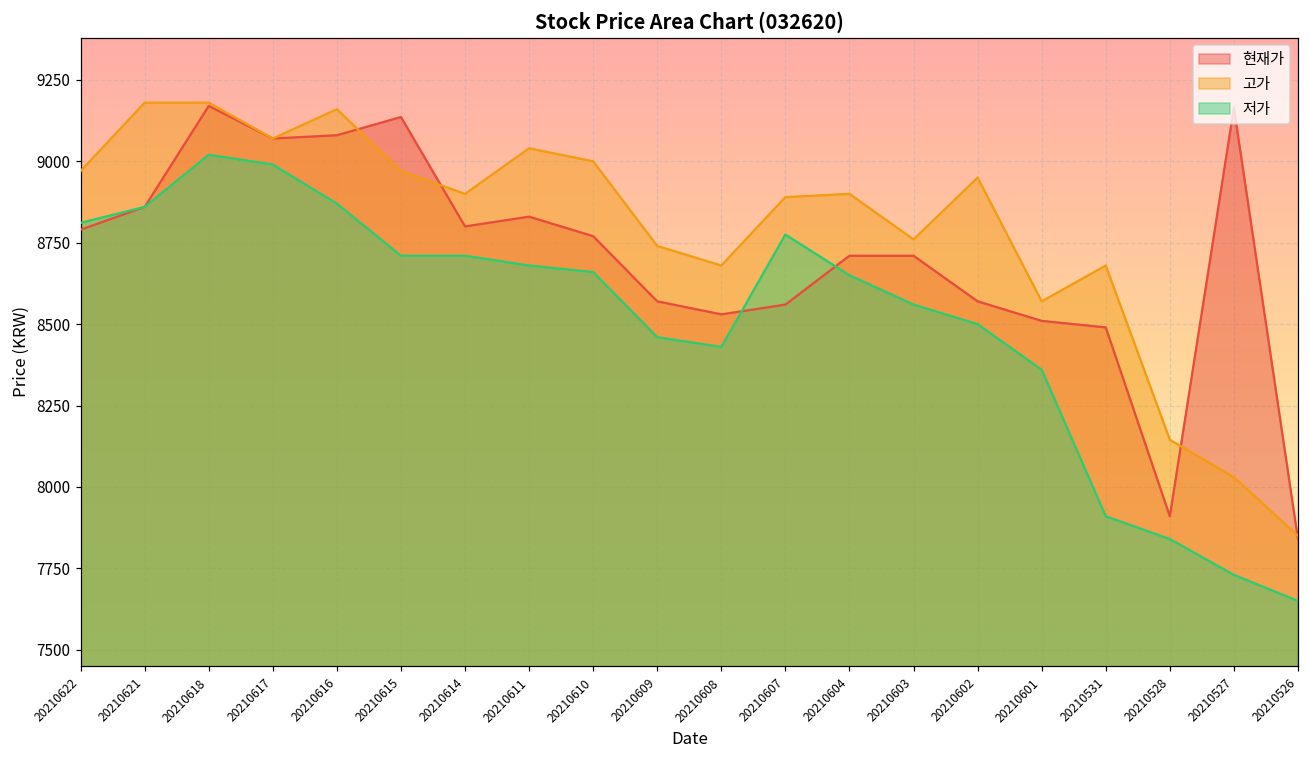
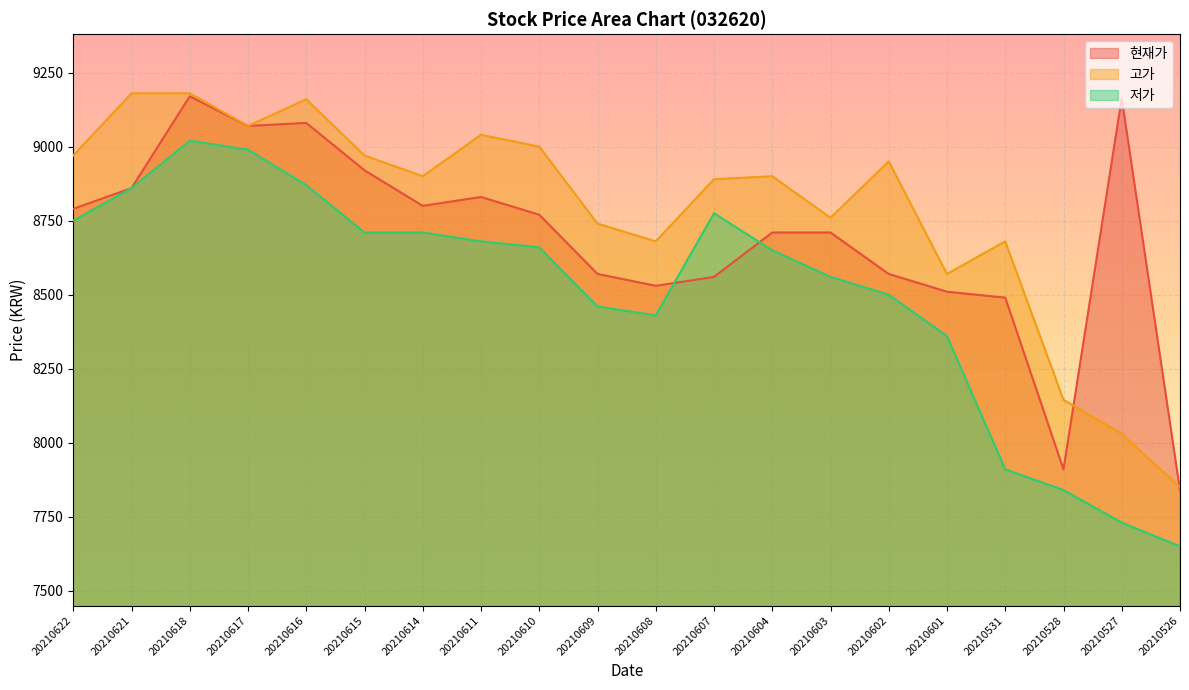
  {
    "현재가": {
      "20210622": 8790,
      "20210618": 9170,
      "20210616": 9080,
-     "20210615": 9140,
+     "20210615": 8920,
      "20210614": 8800,
      "20210611": 8830,
      "20210610": 8770,
      "20210609": 8570,
      "20210608": 8530,
      "20210607": 8560,
      "20210604": 8710,
      "20210603": 8710,
      "20210602": 8570,
      "20210601": 8510,
      "20210531": 8490,
      "20210528": 7910,
      "20210526": 7840
    },
    "고가": {
      "20210622": 8970,
      "20210621": 9180,
      "20210618": 9180,
      "20210616": 9160,
      "20210615": 8970,
      "20210614": 8900,
      "20210611": 9040,
      "20210610": 9000,
      "20210609": 8740,
      "20210608": 8680,
      "20210607": 8890,
      "20210604": 8900,
      "20210603": 8760,
      "20210602": 8950,
      "20210601": 8570,
      "20210531": 8680,
      "20210528": 8150,
      "20210527": 8030,
      "20210526": 7850
    },
    "저가": {
-     "20210622": 8810,
+     "20210622": 8750,
      "20210618": 9020,
      "20210617": 8990,
      "20210616": 8870,
      "20210615": 8710,
      "20210614": 8710,
      "20210611": 8680,
      "20210610": 8660,
      "20210609": 8460,
      "20210608": 8430,
      "20210607": 8780,
      "20210604": 8650,
      "20210603": 8560,
      "20210602": 8500,
      "20210601": 8360,
      "20210531": 7910,
      "20210528": 7840,
      "20210527": 7730,
      "20210526": 7650
    }
  }
